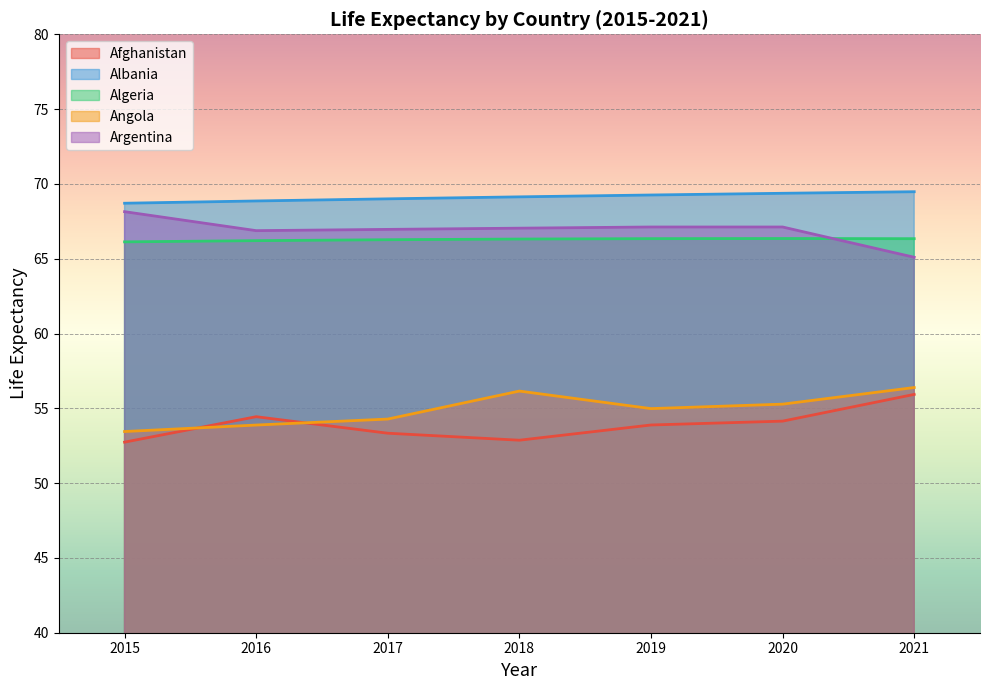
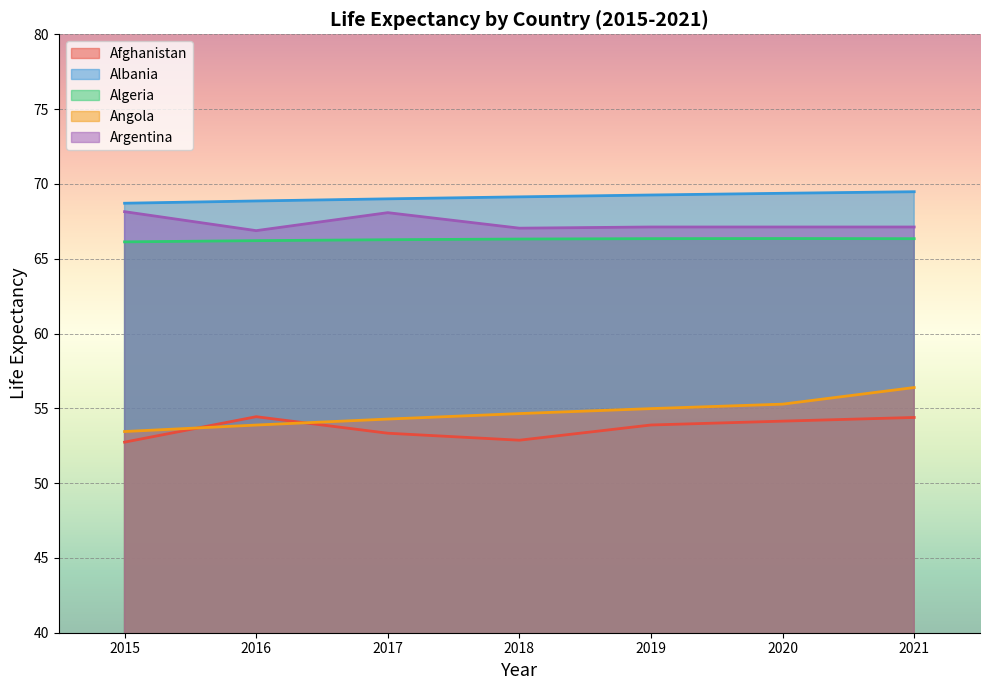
  {
    "Afghanistan": {
      "2015": 52.7,
      "2016": 54.4,
      "2017": 53.3,
      "2018": 52.9,
      "2019": 53.9,
      "2020": 54.1,
-     "2021": 55.9
+     "2021": 54.4
    },
    "Albania": {
      "2015": 68.7,
      "2016": 68.9,
      "2017": 69.0,
      "2018": 69.1,
      "2019": 69.3,
      "2020": 69.4,
      "2021": 69.5
    },
    "Algeria": {
      "2015": 66.1,
      "2016": 66.2,
      "2017": 66.3,
      "2018": 66.3,
      "2019": 66.3,
      "2020": 66.3,
      "2021": 66.3
    },
    "Angola": {
      "2015": 53.4,
      "2016": 53.9,
      "2017": 54.3,
-     "2018": 56.2,
+     "2018": 54.6,
      "2019": 55.0,
      "2020": 55.3,
      "2021": 56.4
    },
    "Argentina": {
      "2015": 68.1,
      "2016": 66.9,
-     "2017": 67.0,
+     "2017": 68.1,
      "2018": 67.0,
      "2019": 67.1,
      "2020": 67.1,
-     "2021": 65.1
+     "2021": 67.1
    }
  }
